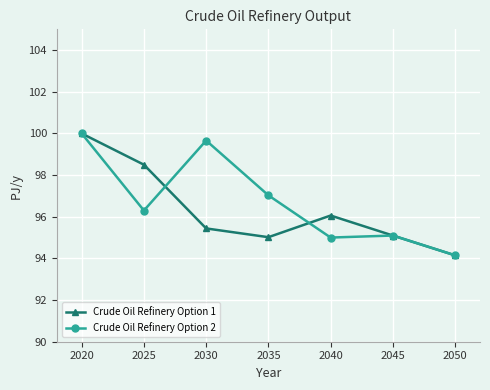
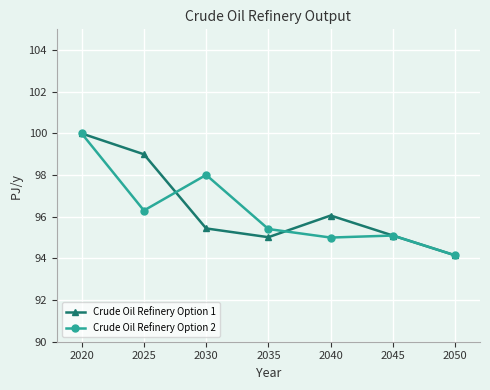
  {
    "Crude Oil Refinery Option 1": {
-     "2025": 98.5,
+     "2025": 99.0,
      "2030": 95.4,
      "2035": 95.0,
      "2040": 96.1
    },
    "Crude Oil Refinery Option 2": {
      "2025": 96.3,
-     "2030": 99.7,
-     "2035": 97.0,
+     "2030": 98.0,
+     "2035": 95.4,
      "2040": 95.0
    }
  }
